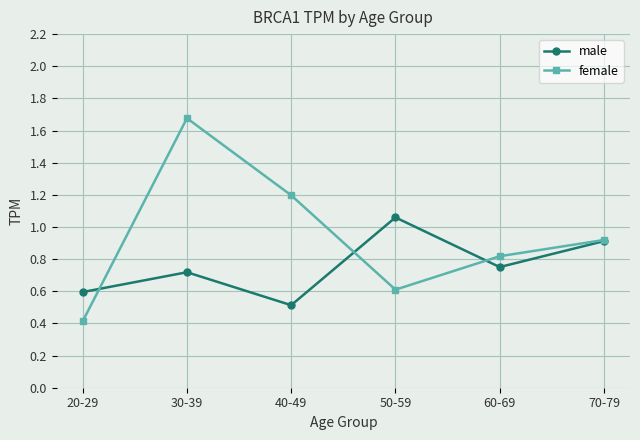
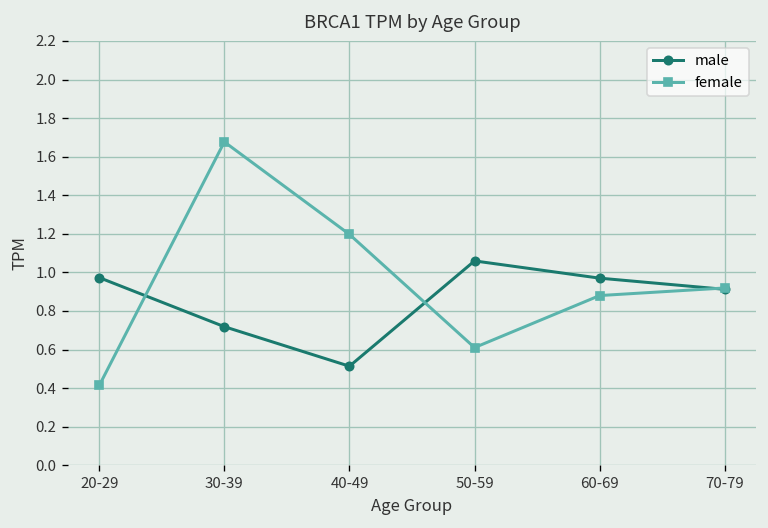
  {
    "male": {
-     "20-29": 0.60,
+     "20-29": 0.97,
      "30-39": 0.72,
      "40-49": 0.51,
      "50-59": 1.06,
-     "60-69": 0.75
+     "60-69": 0.97
    },
    "female": {
      "20-29": 0.41,
      "30-39": 1.68,
      "40-49": 1.20,
      "50-59": 0.61,
-     "60-69": 0.82
+     "60-69": 0.88
    }
  }
